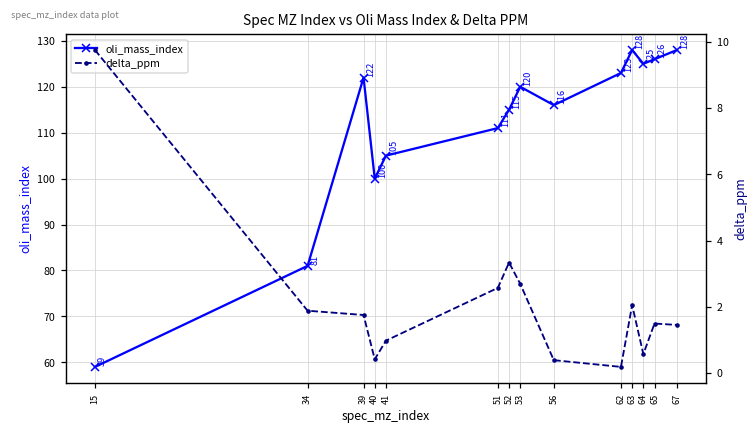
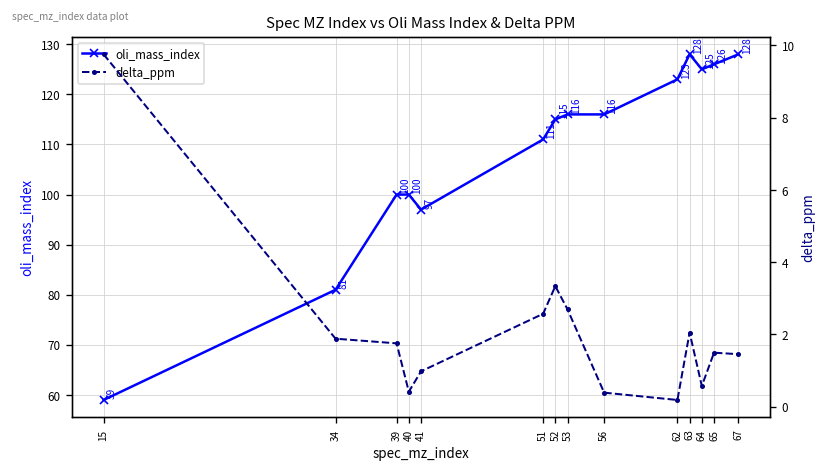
  {
    "oli_mass_index": {
      "15": 59,
      "34": 81,
-     "39": 122,
+     "39": 100,
      "40": 100,
-     "41": 105,
+     "41": 97,
      "51": 111,
-     "53": 120,
+     "53": 116,
      "56": 116,
      "62": 123,
      "63": 128,
      "65": 126,
      "67": 128
    }
  }
